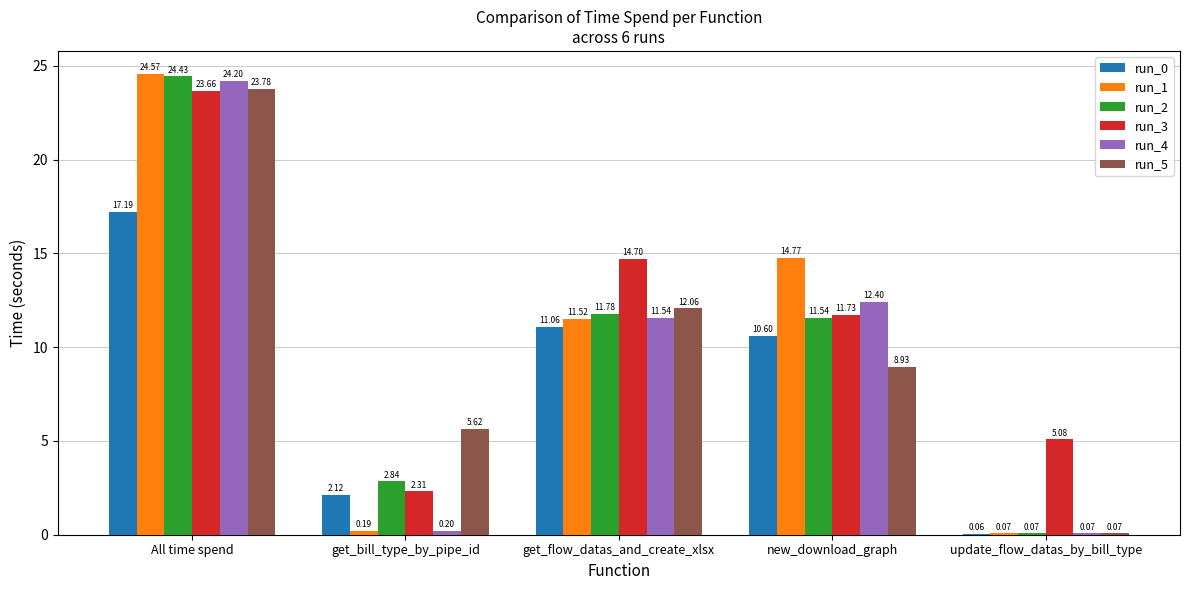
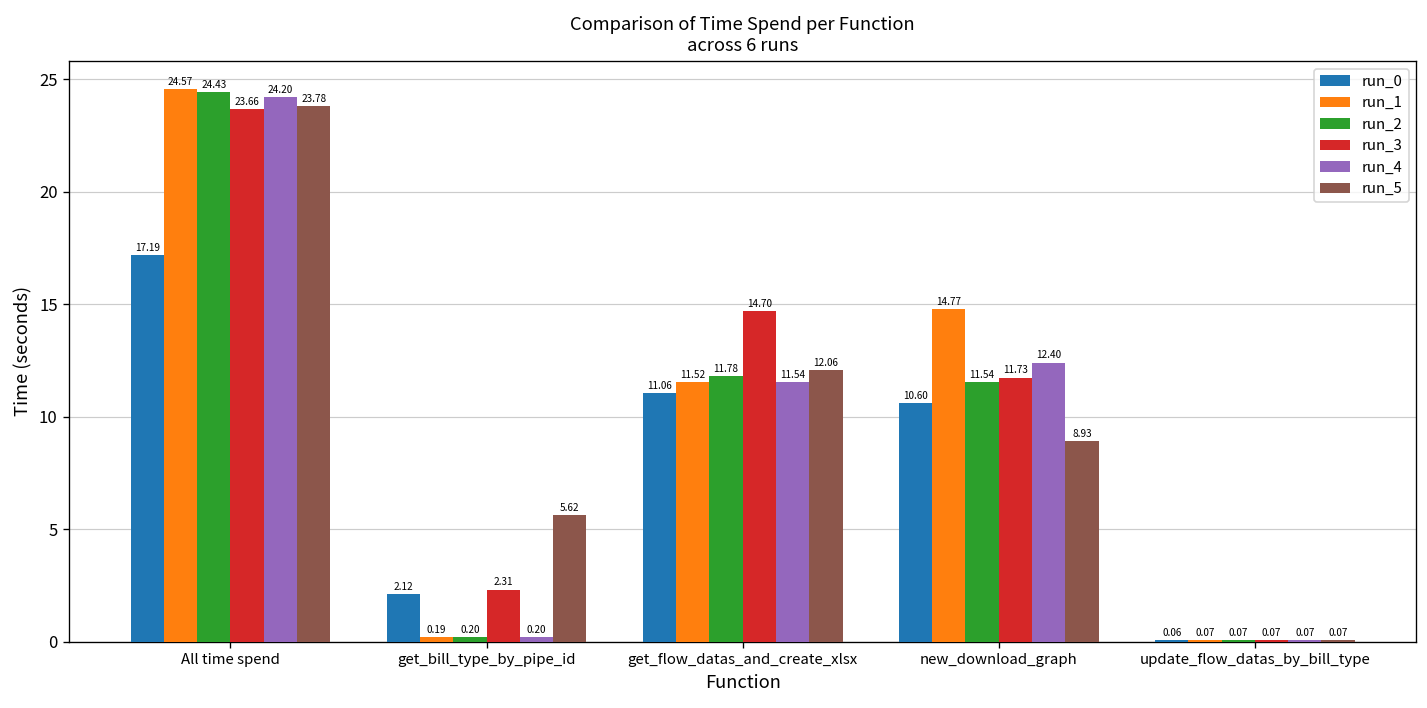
  {
    "run_0": {
      "All time spend": 17.19,
      "get_bill_type_by_pipe_id": 2.12,
      "get_flow_datas_and_create_xlsx": 11.06,
      "new_download_graph": 10.60,
      "update_flow_datas_by_bill_type": 0.06
    },
    "run_1": {
      "All time spend": 24.57,
      "get_bill_type_by_pipe_id": 0.19,
      "get_flow_datas_and_create_xlsx": 11.52,
      "new_download_graph": 14.77,
      "update_flow_datas_by_bill_type": 0.07
    },
    "run_2": {
      "All time spend": 24.43,
-     "get_bill_type_by_pipe_id": 2.84,
+     "get_bill_type_by_pipe_id": 0.20,
      "get_flow_datas_and_create_xlsx": 11.78,
      "new_download_graph": 11.54,
      "update_flow_datas_by_bill_type": 0.07
    },
    "run_3": {
      "All time spend": 23.66,
      "get_bill_type_by_pipe_id": 2.31,
      "get_flow_datas_and_create_xlsx": 14.70,
      "new_download_graph": 11.73,
-     "update_flow_datas_by_bill_type": 5.08
+     "update_flow_datas_by_bill_type": 0.07
    },
    "run_4": {
      "All time spend": 24.20,
      "get_bill_type_by_pipe_id": 0.20,
      "get_flow_datas_and_create_xlsx": 11.54,
      "new_download_graph": 12.40,
      "update_flow_datas_by_bill_type": 0.07
    },
    "run_5": {
      "All time spend": 23.78,
      "get_bill_type_by_pipe_id": 5.62,
      "get_flow_datas_and_create_xlsx": 12.06,
      "new_download_graph": 8.93,
      "update_flow_datas_by_bill_type": 0.07
    }
  }
